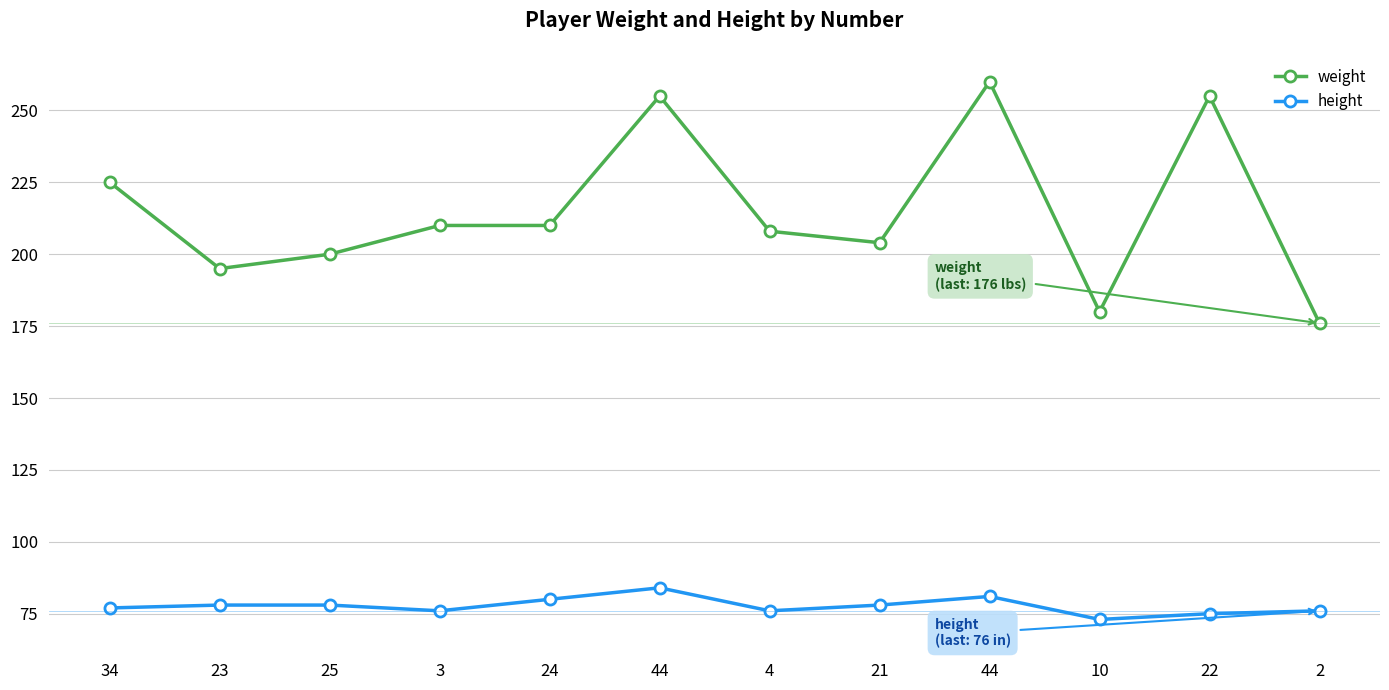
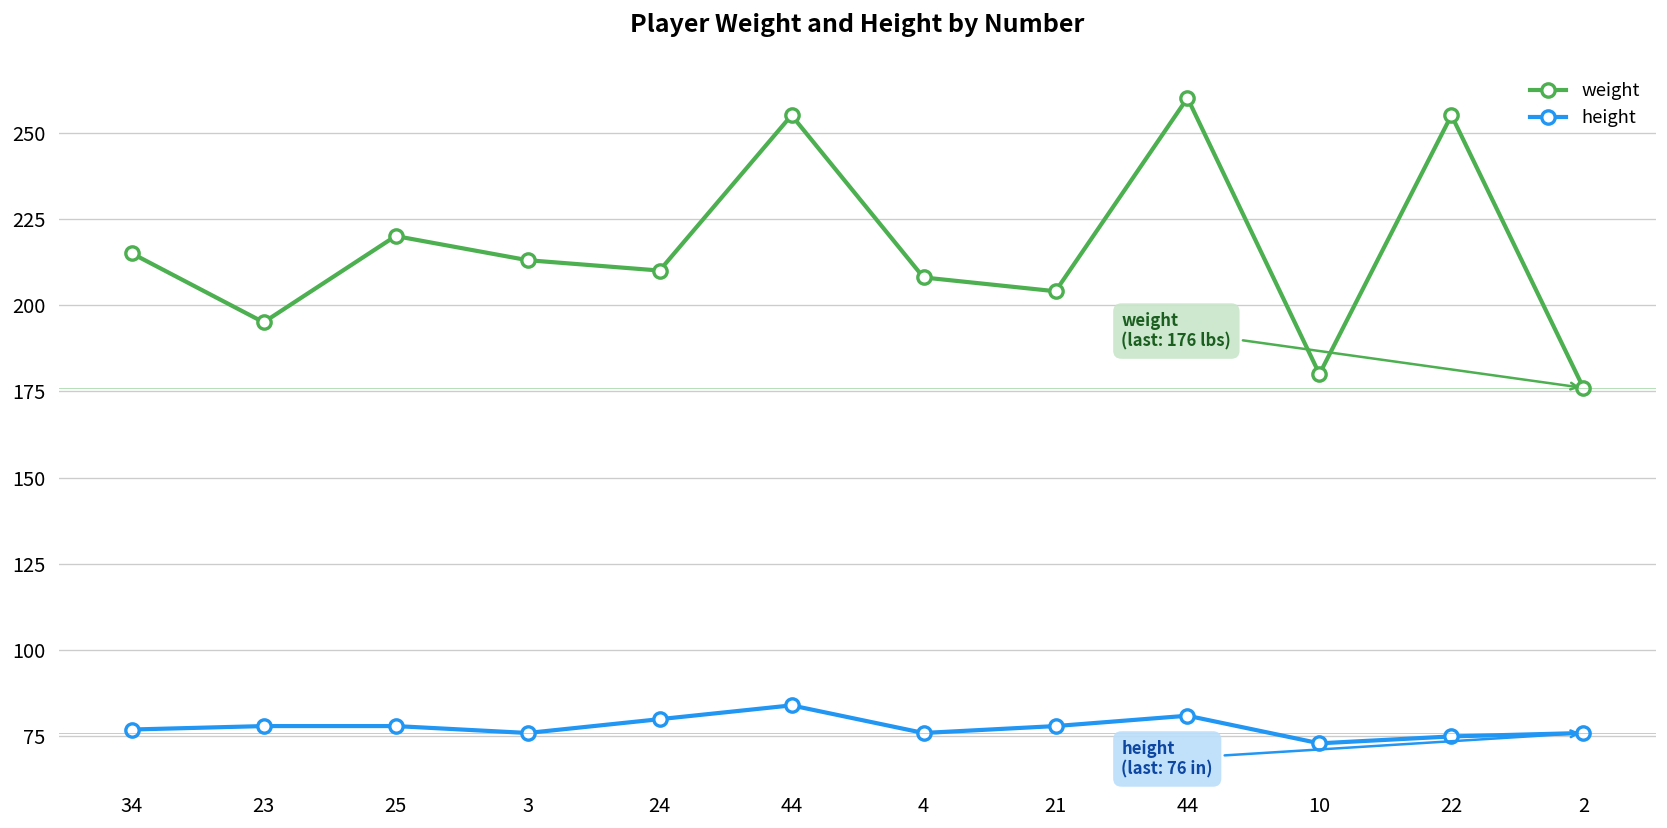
  {
    "weight": {
-     "34": 225,
+     "34": 215,
      "23": 195,
-     "25": 200,
-     "3": 210,
+     "25": 220,
+     "3": 213,
      "24": 210,
      "4": 208,
      "21": 204,
      "22": 255,
      "2": 176
    },
    "height": {
      "34": 77,
      "23": 78,
      "25": 78,
      "3": 76,
      "24": 80,
      "4": 76,
      "21": 78,
      "2": 76
    }
  }
